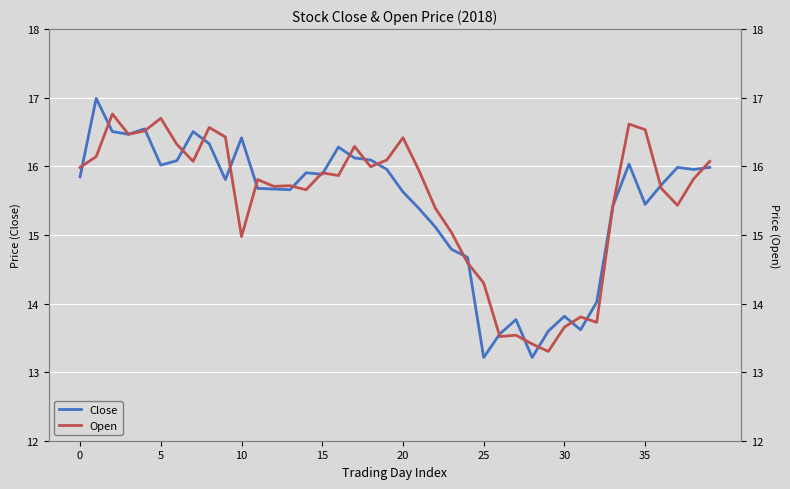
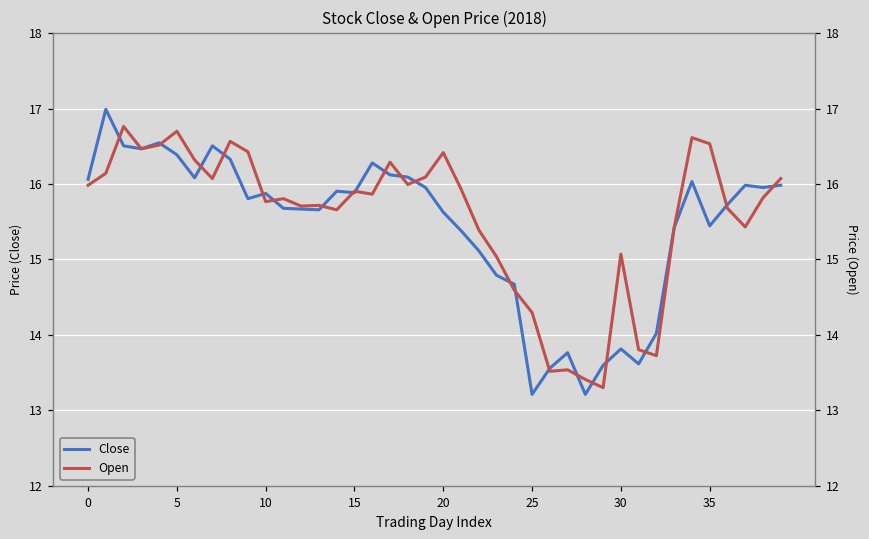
  {
    "Close": {
-     "0": 15.8,
-     "5": 16.0,
-     "10": 16.4,
+     "0": 16.1,
+     "5": 16.4,
+     "10": 15.9,
      "15": 15.9,
      "20": 15.6,
      "25": 13.2,
      "30": 13.8,
      "35": 15.4
    },
    "Open": {
      "0": 16.0,
      "5": 16.7,
-     "10": 15.0,
+     "10": 15.8,
      "15": 15.9,
      "20": 16.4,
      "25": 14.3,
-     "30": 13.7,
+     "30": 15.1,
      "35": 16.5
    }
  }
